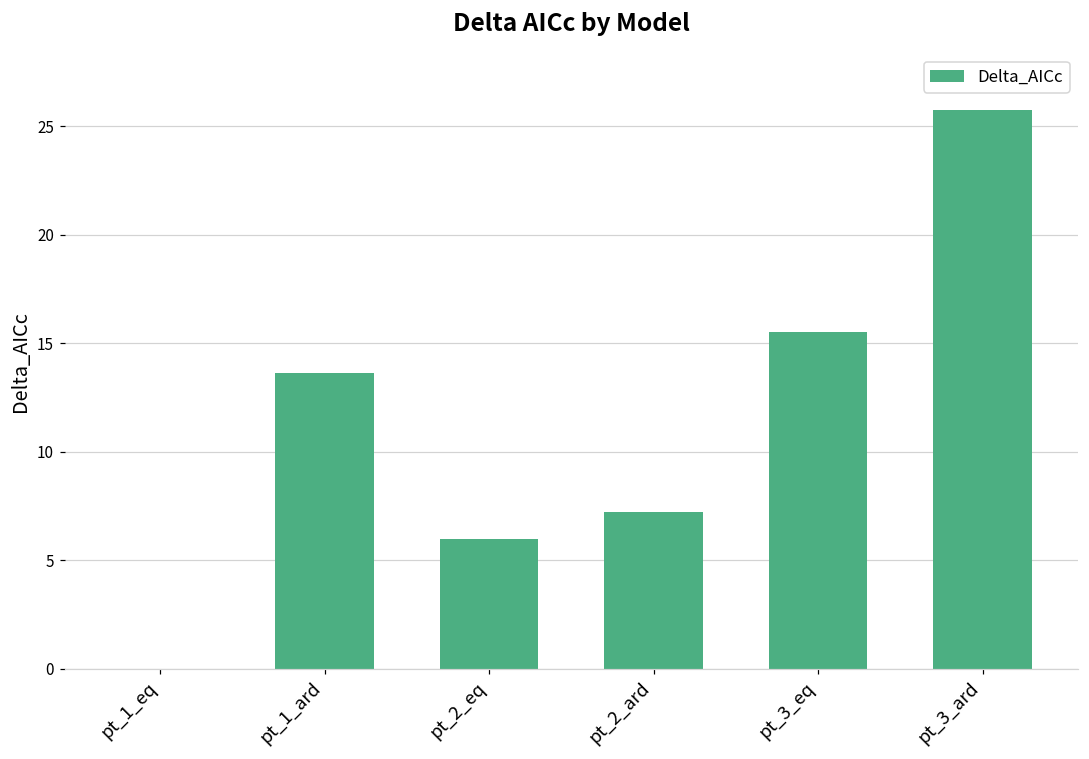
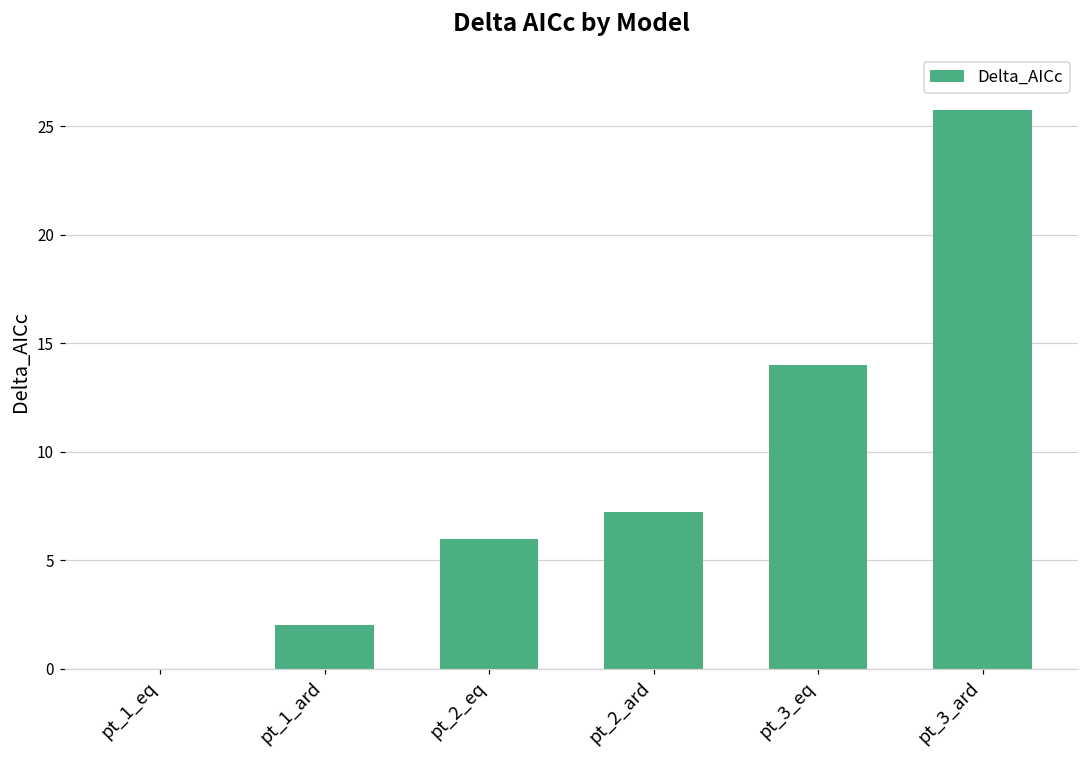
  {
    "pt_1_eq": 0.0,
-   "pt_1_ard": 13.7,
+   "pt_1_ard": 2.0,
    "pt_2_eq": 6.0,
    "pt_2_ard": 7.2,
-   "pt_3_eq": 15.5,
+   "pt_3_eq": 14.0,
    "pt_3_ard": 25.8
  }
